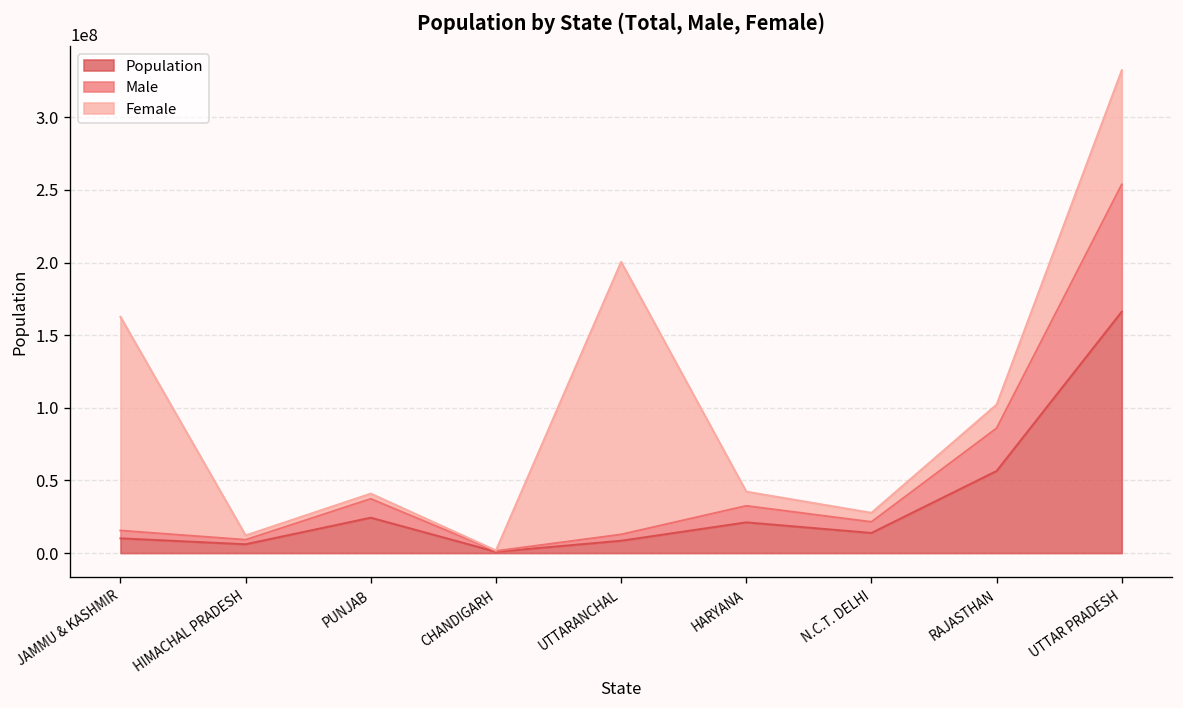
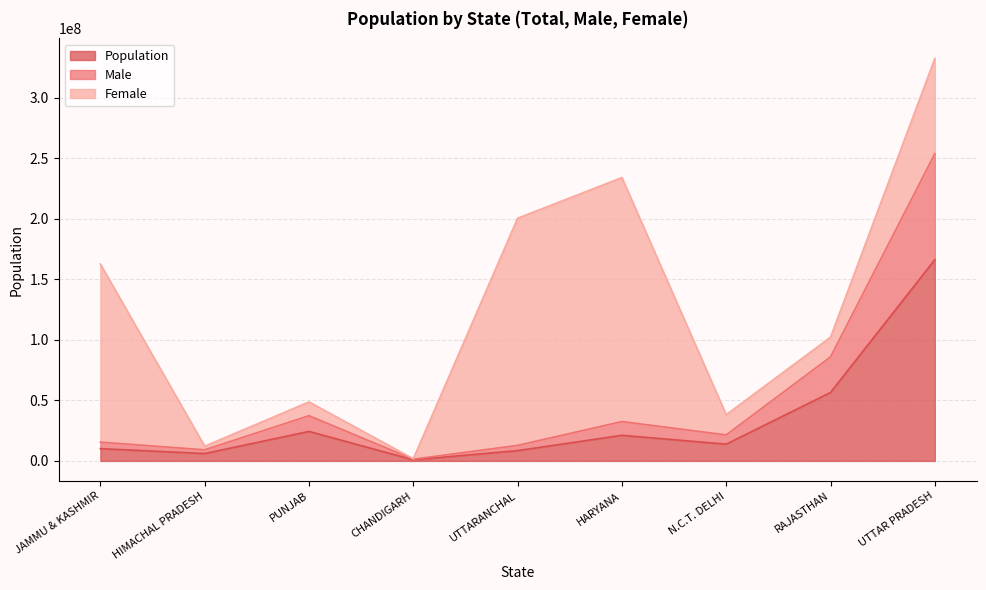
  {
    "Female": {
      "JAMMU & KASHMIR": 147000000,
      "HIMACHAL PRADESH": 3000000,
-     "PUNJAB": 4000000,
+     "PUNJAB": 11000000,
      "UTTARANCHAL": 188000000,
-     "HARYANA": 10000000,
-     "N.C.T. DELHI": 6000000,
+     "HARYANA": 202000000,
+     "N.C.T. DELHI": 17000000,
      "RAJASTHAN": 16000000,
      "UTTAR PRADESH": 79000000
    }
  }
